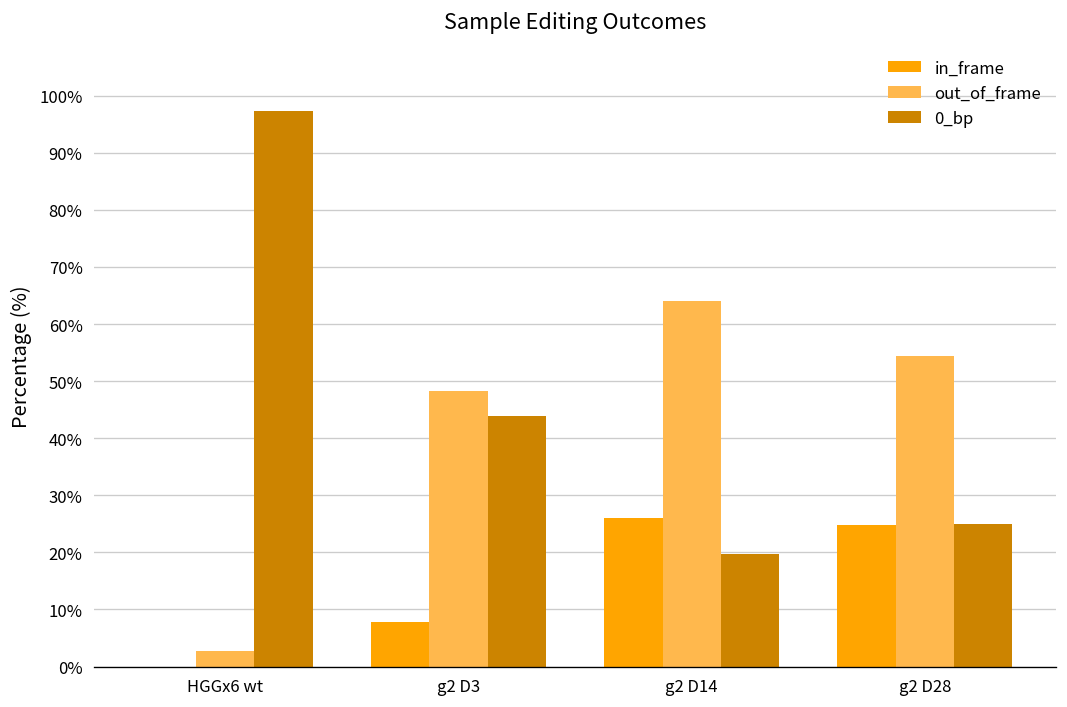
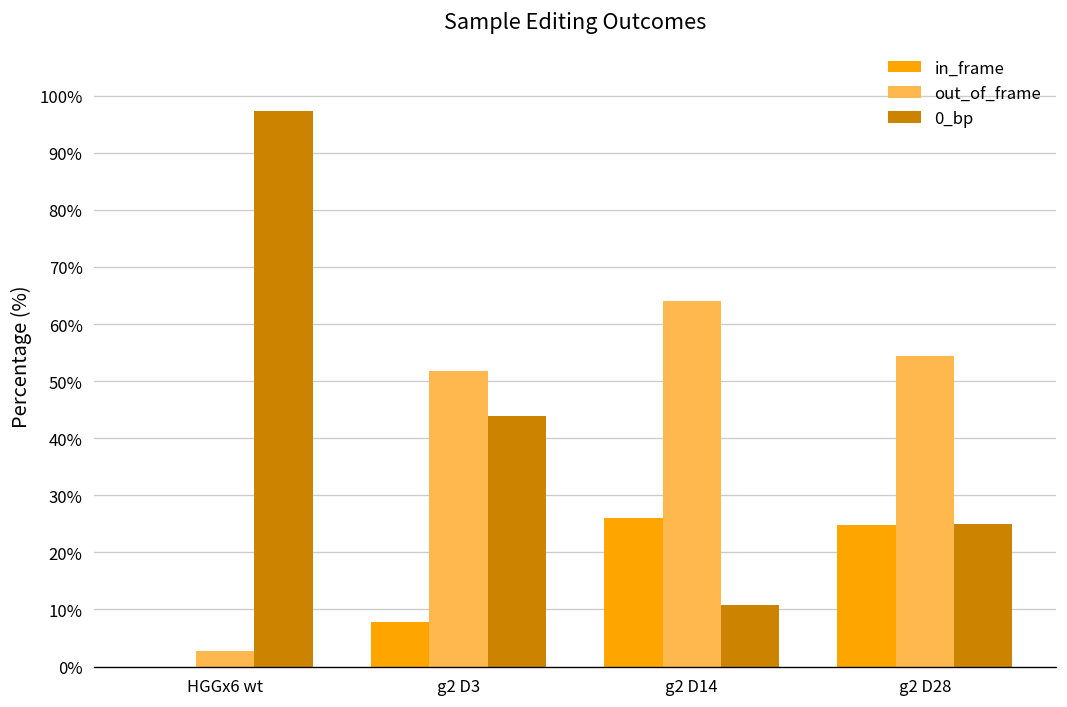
  {
    "in_frame": {
      "HGGx6 wt": "0%",
      "g2 D3": "8%",
      "g2 D14": "26%",
      "g2 D28": "25%"
    },
    "out_of_frame": {
      "HGGx6 wt": "3%",
-     "g2 D3": "48%",
+     "g2 D3": "52%",
      "g2 D14": "64%",
      "g2 D28": "54%"
    },
    "0_bp": {
      "HGGx6 wt": "97%",
      "g2 D3": "44%",
-     "g2 D14": "20%",
+     "g2 D14": "11%",
      "g2 D28": "25%"
    }
  }
